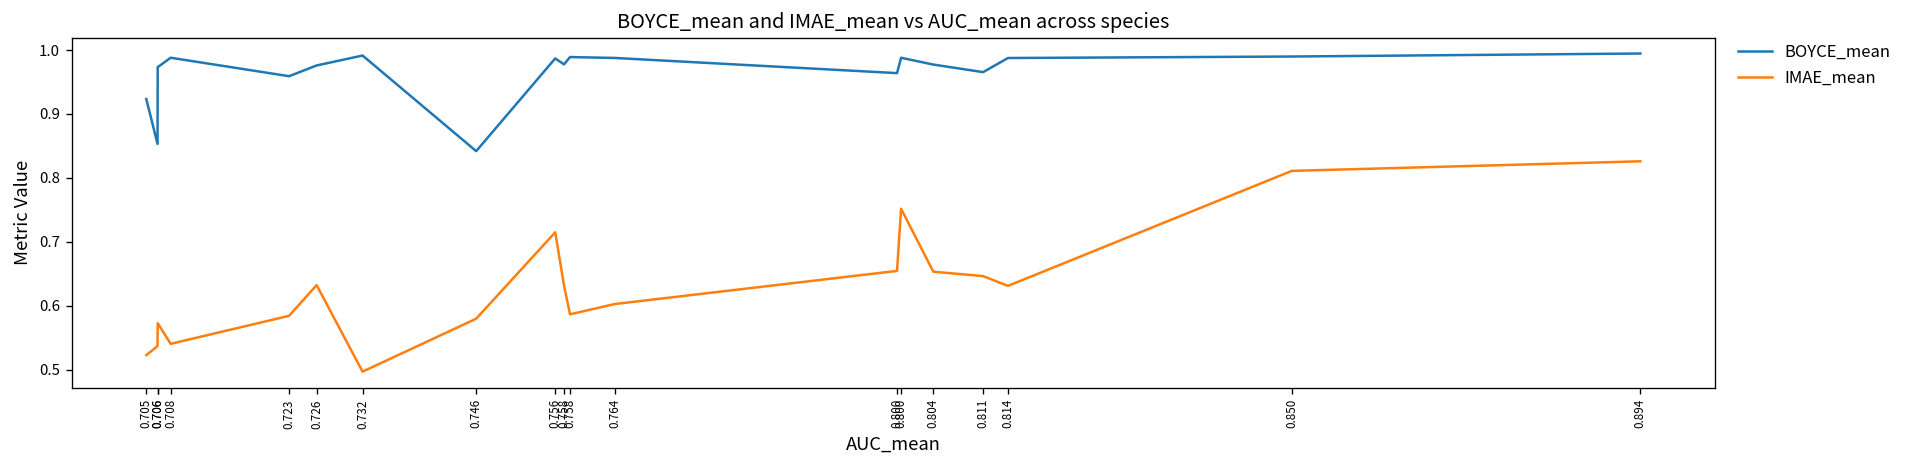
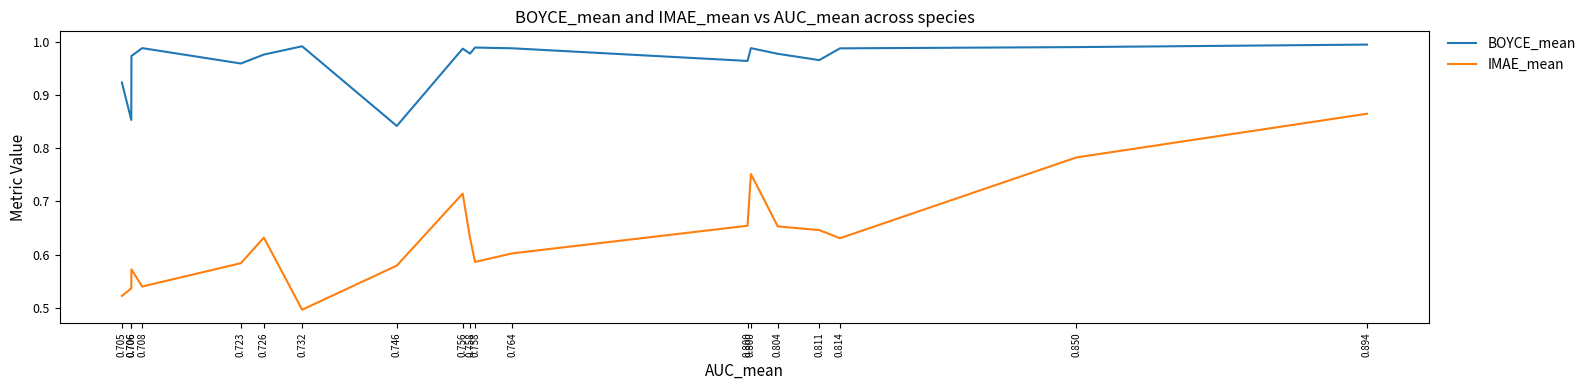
  {
    "BOYCE_mean": {
      "0.705": 0.92,
      "0.708": 0.99,
      "0.723": 0.96,
      "0.726": 0.98,
      "0.732": 0.99,
      "0.746": 0.84,
      "0.756": 0.99,
      "0.764": 0.99,
      "0.804": 0.98,
      "0.811": 0.97,
      "0.814": 0.99,
      "0.850": 0.99,
      "0.894": 0.99
    },
    "IMAE_mean": {
      "0.705": 0.52,
      "0.708": 0.54,
      "0.723": 0.58,
      "0.726": 0.63,
      "0.732": 0.50,
      "0.746": 0.58,
      "0.756": 0.71,
      "0.764": 0.60,
      "0.804": 0.65,
      "0.811": 0.65,
      "0.814": 0.63,
-     "0.850": 0.81,
-     "0.894": 0.83
+     "0.850": 0.78,
+     "0.894": 0.86
    }
  }
